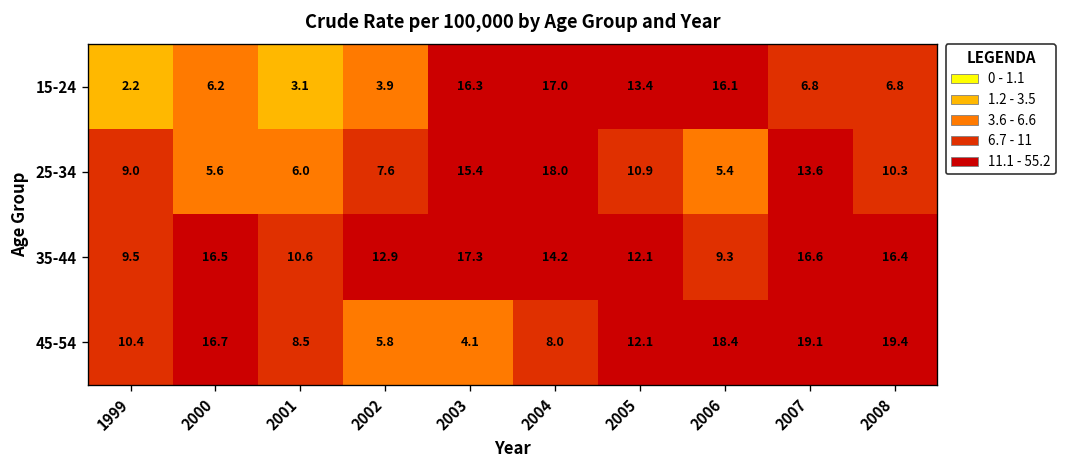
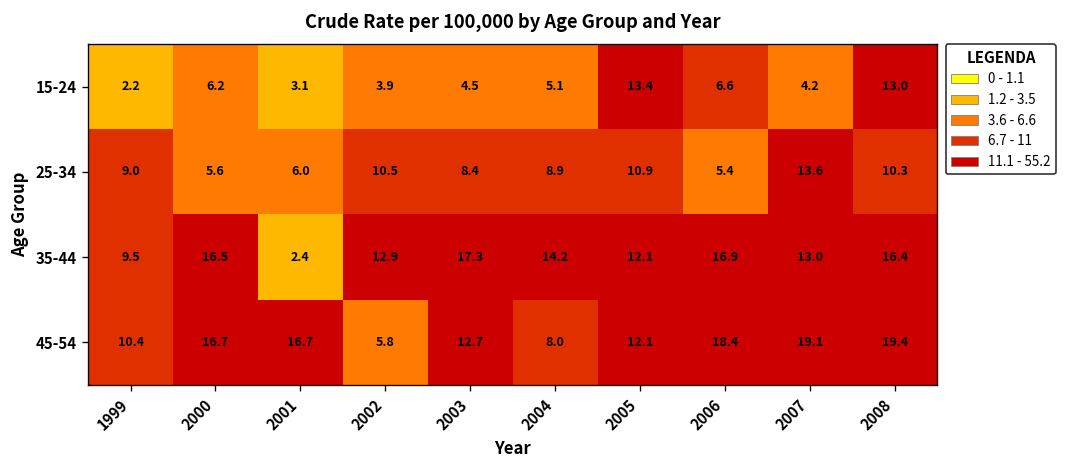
  {
    "15-24": {
      "1999": 2.2,
      "2000": 6.2,
      "2001": 3.1,
      "2002": 3.9,
-     "2003": 16.3,
-     "2004": 17.0,
+     "2003": 4.5,
+     "2004": 5.1,
      "2005": 13.4,
-     "2006": 16.1,
-     "2007": 6.8,
-     "2008": 6.8
+     "2006": 6.6,
+     "2007": 4.2,
+     "2008": 13.0
    },
    "25-34": {
      "1999": 9.0,
      "2000": 5.6,
      "2001": 6.0,
-     "2002": 7.6,
-     "2003": 15.4,
-     "2004": 18.0,
+     "2002": 10.5,
+     "2003": 8.4,
+     "2004": 8.9,
      "2005": 10.9,
      "2006": 5.4,
      "2007": 13.6,
      "2008": 10.3
    },
    "35-44": {
      "1999": 9.5,
      "2000": 16.5,
-     "2001": 10.6,
+     "2001": 2.4,
      "2002": 12.9,
      "2003": 17.3,
      "2004": 14.2,
      "2005": 12.1,
-     "2006": 9.3,
-     "2007": 16.6,
+     "2006": 16.9,
+     "2007": 13.0,
      "2008": 16.4
    },
    "45-54": {
      "1999": 10.4,
      "2000": 16.7,
-     "2001": 8.5,
+     "2001": 16.7,
      "2002": 5.8,
-     "2003": 4.1,
+     "2003": 12.7,
      "2004": 8.0,
      "2005": 12.1,
      "2006": 18.4,
      "2007": 19.1,
      "2008": 19.4
    }
  }
